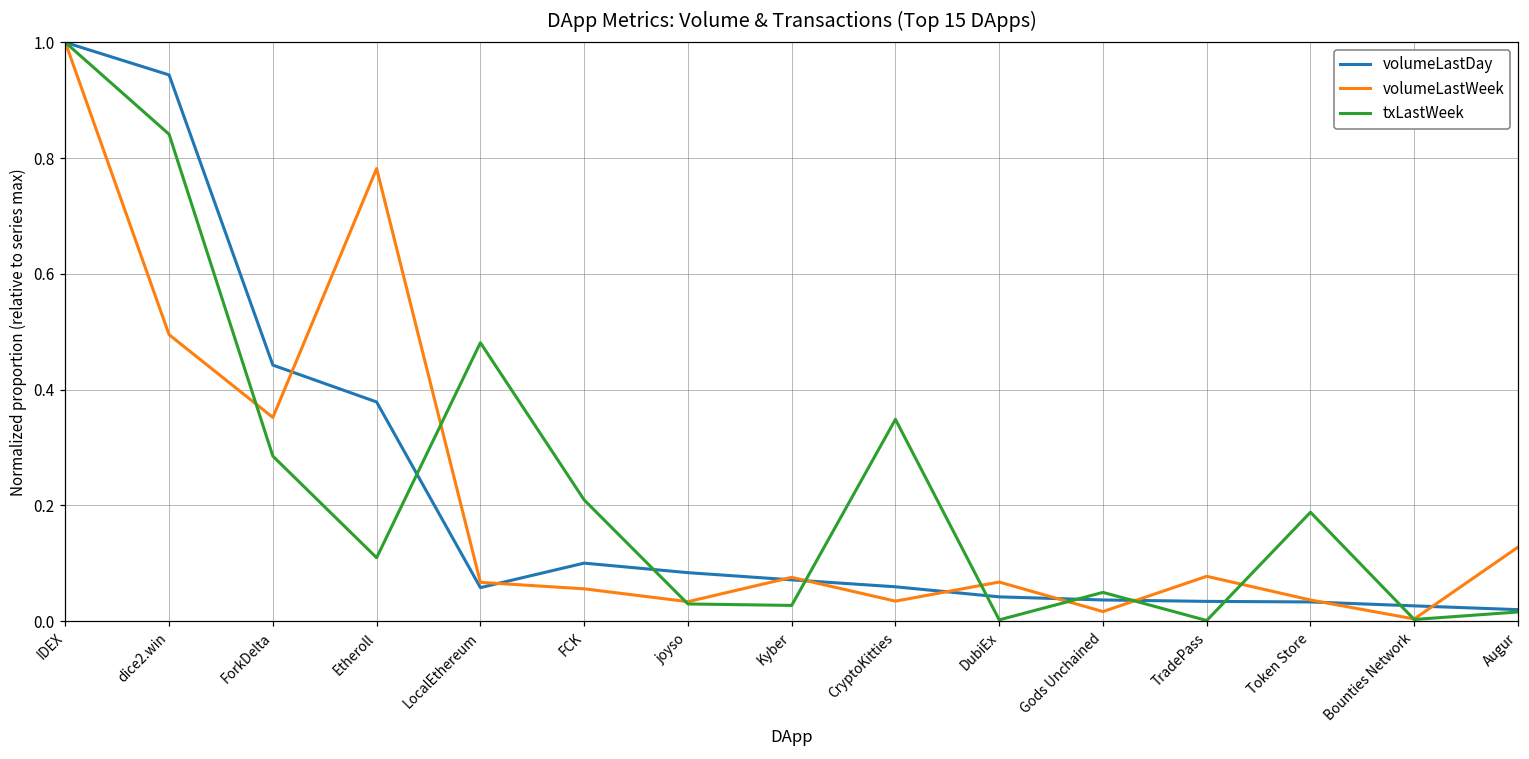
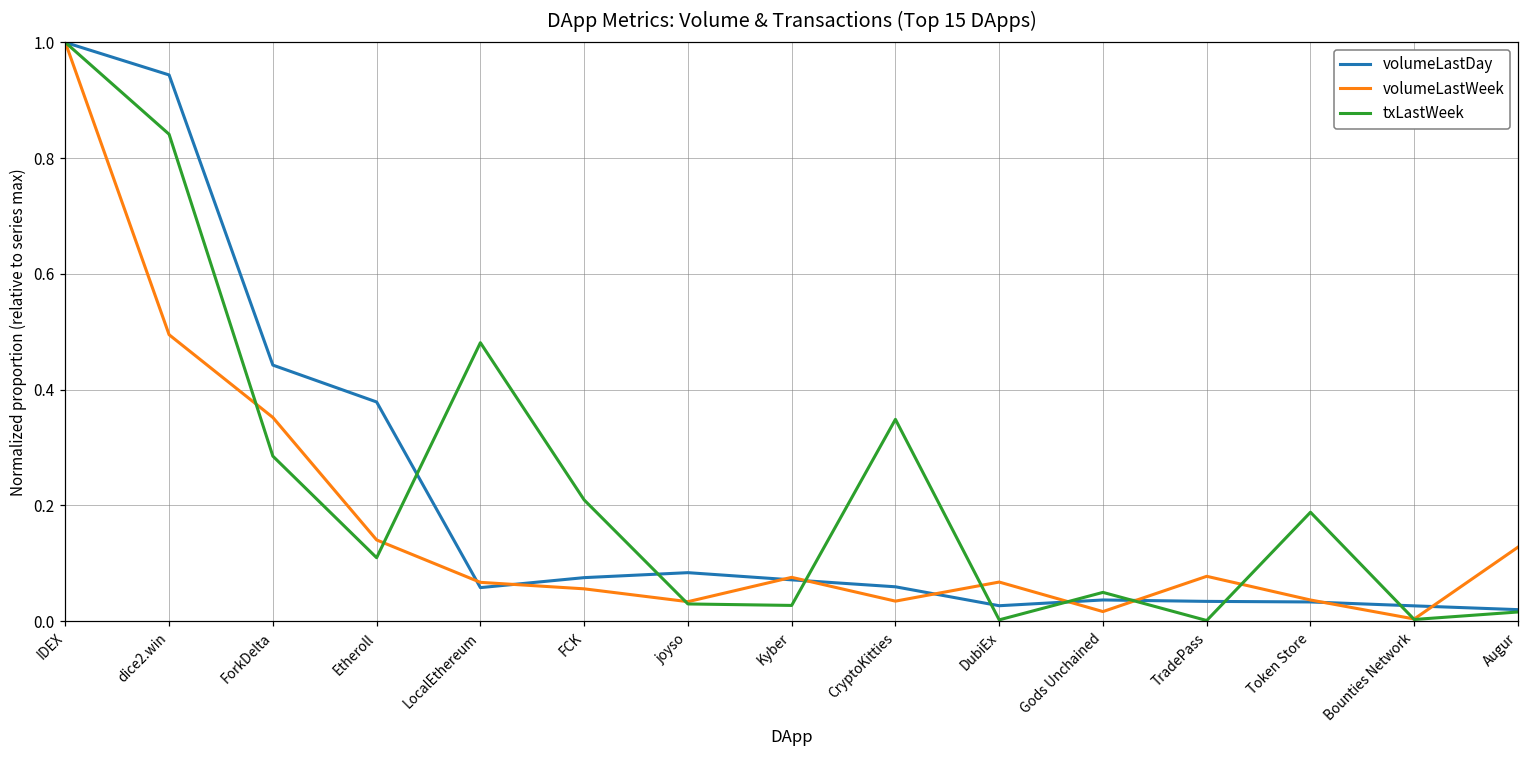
  {
    "volumeLastDay": {
      "dice2.win": 0.94,
      "ForkDelta": 0.44,
      "Etheroll": 0.38,
      "LocalEthereum": 0.06,
-     "FCK": 0.10,
+     "FCK": 0.08,
      "joyso": 0.08,
      "CryptoKitties": 0.06,
-     "DubiEx": 0.04,
+     "DubiEx": 0.03,
      "Gods Unchained": 0.04,
      "TradePass": 0.03,
      "Bounties Network": 0.03
    },
    "volumeLastWeek": {
      "dice2.win": 0.49,
      "ForkDelta": 0.35,
-     "Etheroll": 0.78,
+     "Etheroll": 0.14,
      "LocalEthereum": 0.07,
      "FCK": 0.06,
      "CryptoKitties": 0.03,
      "DubiEx": 0.07,
      "Gods Unchained": 0.02,
      "TradePass": 0.08,
      "Augur": 0.13
    },
    "txLastWeek": {
      "dice2.win": 0.84,
      "ForkDelta": 0.29,
      "Etheroll": 0.11,
      "LocalEthereum": 0.48,
      "FCK": 0.21,
      "Kyber": 0.03,
      "CryptoKitties": 0.35,
      "DubiEx": 0.00,
      "Gods Unchained": 0.05,
      "TradePass": 0.00,
      "Token Store": 0.19
    }
  }
